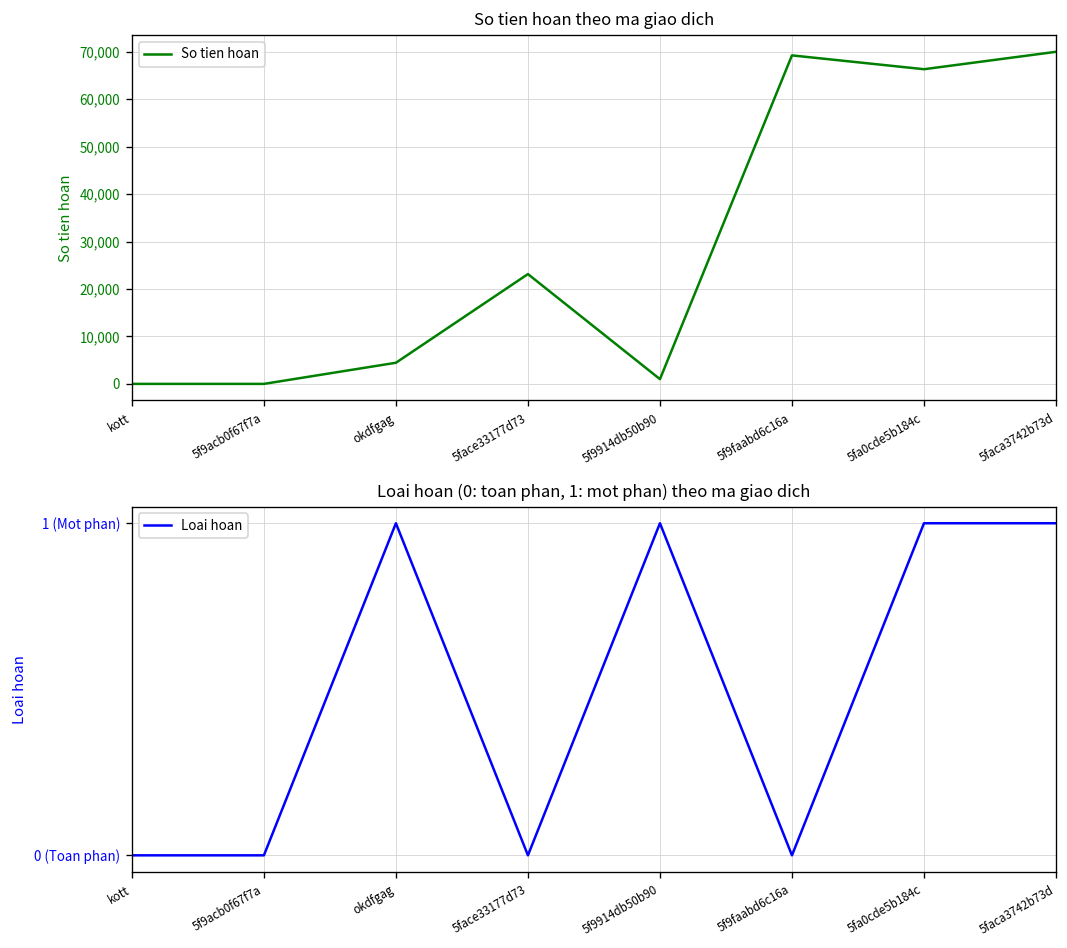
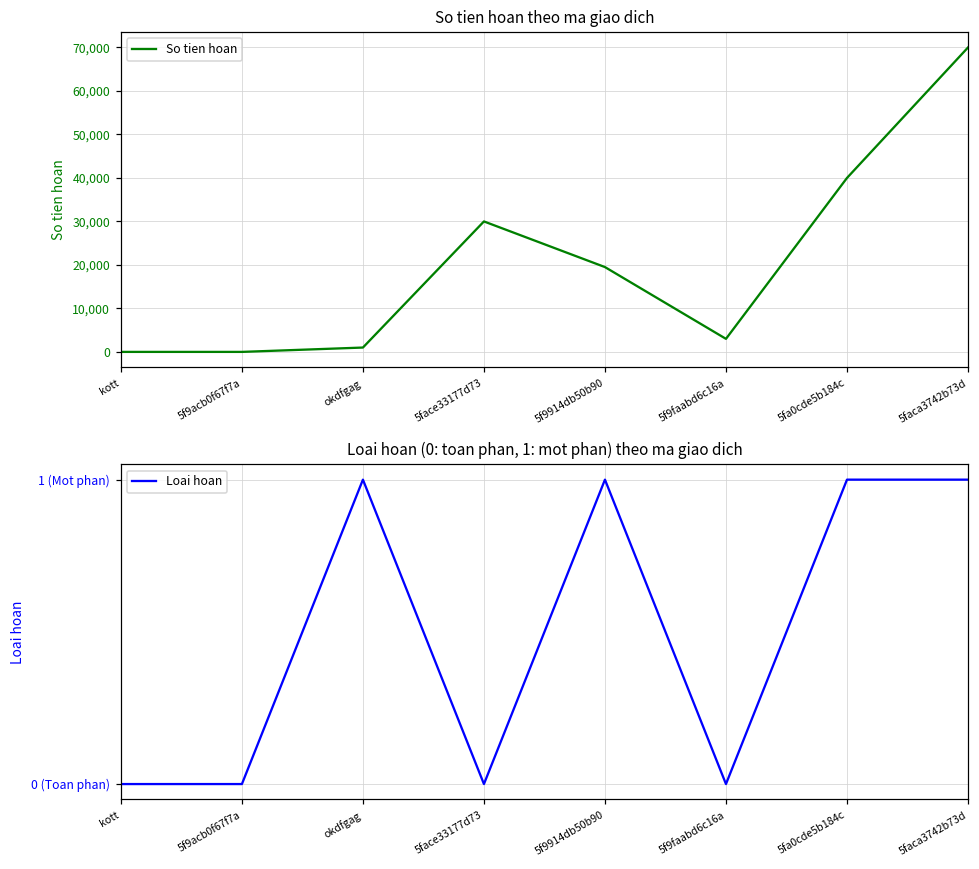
  {
    "So tien hoan theo ma giao dich": {
      "kott": "0",
      "5f9acb0f67f7a": "0",
-     "okdfgag": "4,000",
-     "5face33177d73": "23,000",
-     "5f9914db50b90": "1,000",
-     "5f9faabd6c16a": "69,000",
-     "5fa0cde5b184c": "66,000",
+     "okdfgag": "1,000",
+     "5face33177d73": "30,000",
+     "5f9914db50b90": "20,000",
+     "5f9faabd6c16a": "3,000",
+     "5fa0cde5b184c": "40,000",
      "5faca3742b73d": "70,000"
    },
    "Loai hoan (0: toan phan, 1: mot phan) theo ma giao dich": {
      "kott": "0.00 (Mot phan)",
      "5f9acb0f67f7a": "0.00 (Mot phan)",
      "okdfgag": "1.00 (Mot phan)",
      "5face33177d73": "0.00 (Mot phan)",
      "5f9914db50b90": "1.00 (Mot phan)",
      "5f9faabd6c16a": "0.00 (Mot phan)",
      "5fa0cde5b184c": "1.00 (Mot phan)",
      "5faca3742b73d": "1.00 (Mot phan)"
    }
  }
